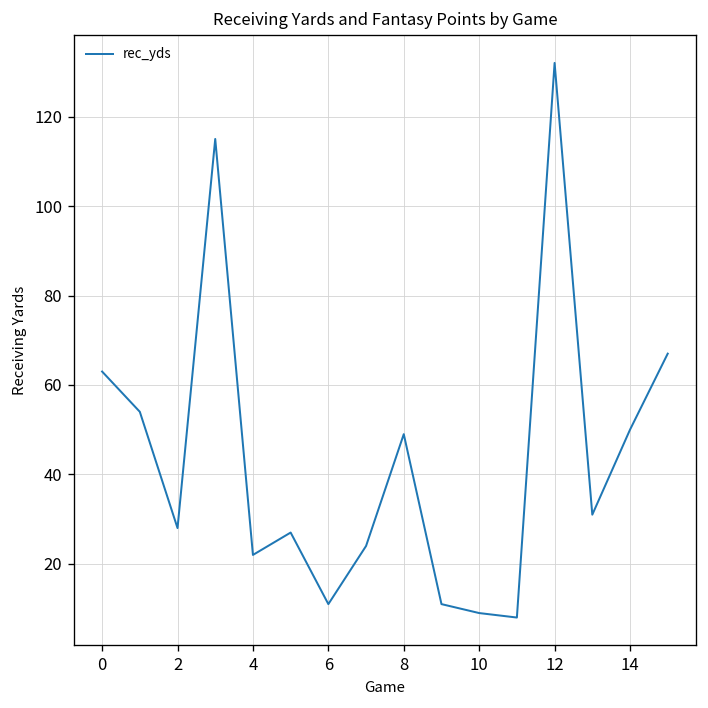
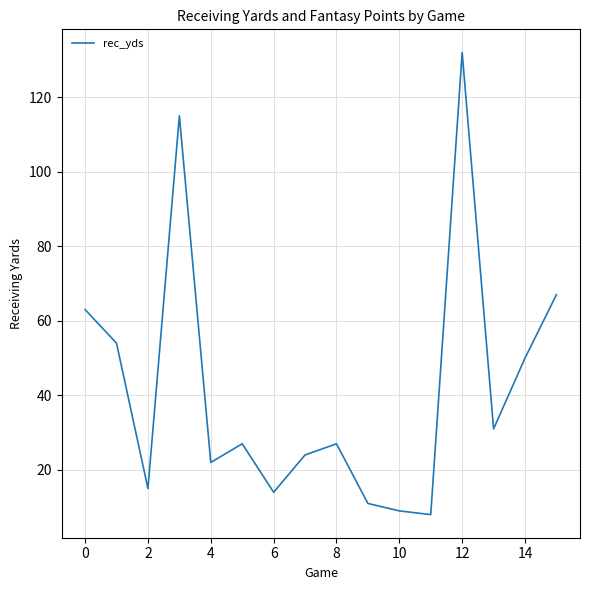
  {
    "0": 63,
-   "2": 28,
+   "2": 15,
    "4": 22,
-   "6": 11,
-   "8": 49,
+   "6": 14,
+   "8": 27,
    "10": 9,
    "12": 132,
    "14": 50
  }
